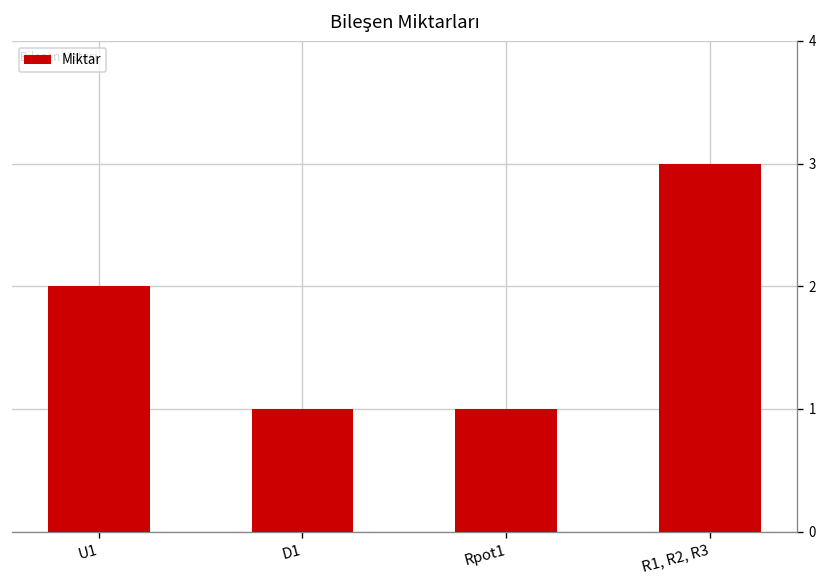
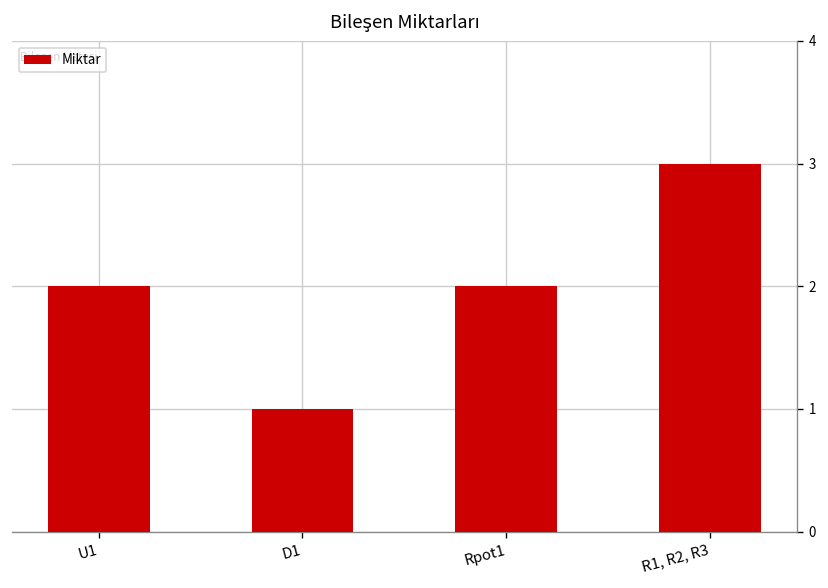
  {
    "U1": 2,
    "D1": 1,
-   "Rpot1": 1,
+   "Rpot1": 2,
    "R1, R2, R3": 3
  }
